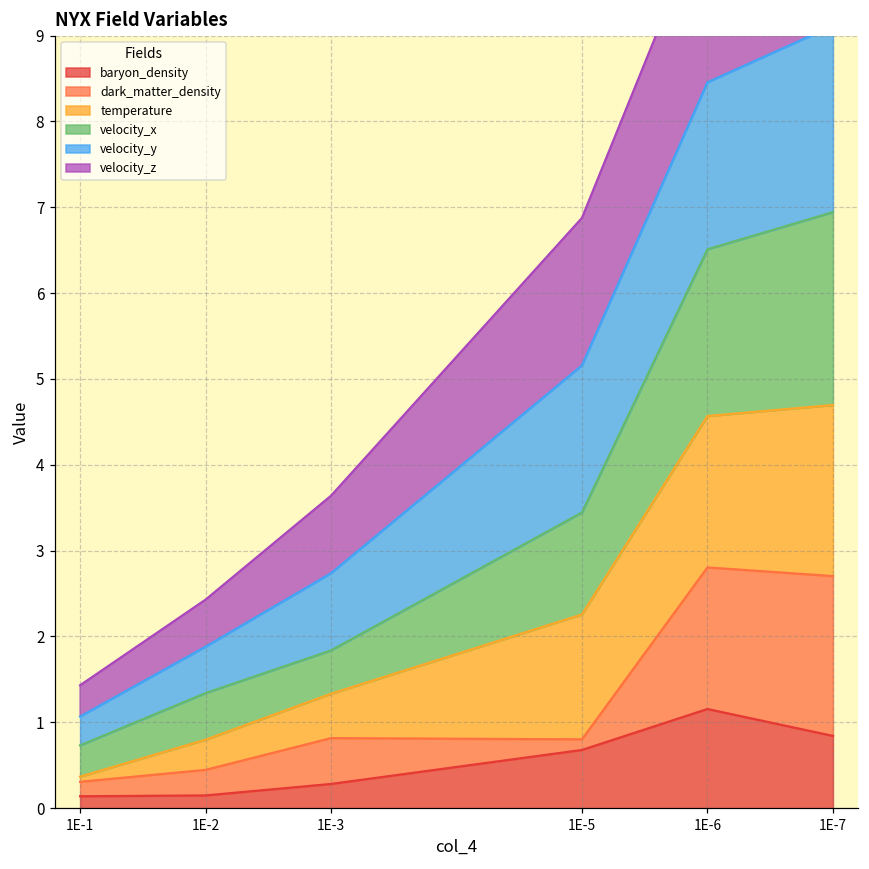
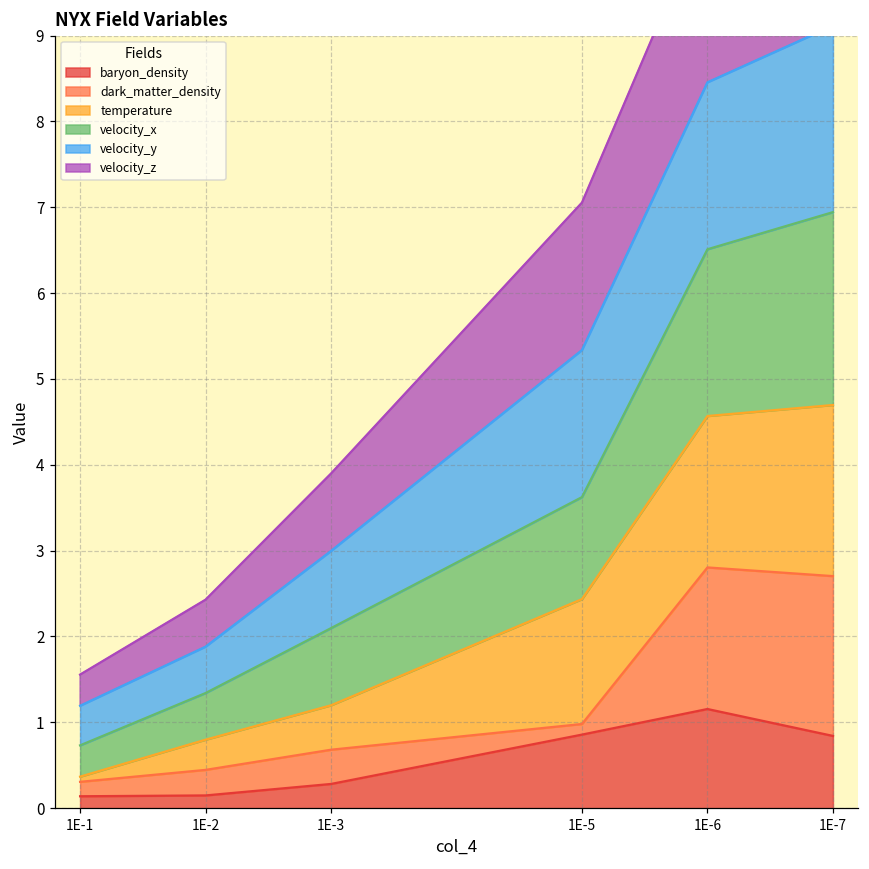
  {
    "baryon_density": {
      "1E-1": 0.1,
      "1E-2": 0.1,
      "1E-3": 0.3,
-     "1E-5": 0.7,
+     "1E-5": 0.9,
      "1E-6": 1.2,
      "1E-7": 0.8
    },
    "dark_matter_density": {
      "1E-1": 0.2,
      "1E-2": 0.3,
-     "1E-3": 0.5,
+     "1E-3": 0.4,
      "1E-5": 0.1,
      "1E-6": 1.6,
      "1E-7": 1.9
    },
    "temperature": {
      "1E-1": 0.1,
      "1E-2": 0.4,
      "1E-3": 0.5,
      "1E-5": 1.5,
      "1E-6": 1.8,
      "1E-7": 2.0
    },
    "velocity_x": {
      "1E-1": 0.4,
      "1E-2": 0.5,
-     "1E-3": 0.5,
+     "1E-3": 0.9,
      "1E-5": 1.2,
      "1E-6": 1.9,
      "1E-7": 2.2
    },
    "velocity_y": {
-     "1E-1": 0.3,
+     "1E-1": 0.5,
      "1E-2": 0.5,
      "1E-3": 0.9,
      "1E-5": 1.7,
      "1E-6": 1.9
    },
    "velocity_z": {
      "1E-1": 0.4,
      "1E-2": 0.5,
      "1E-3": 0.9,
      "1E-5": 1.7
    }
  }
